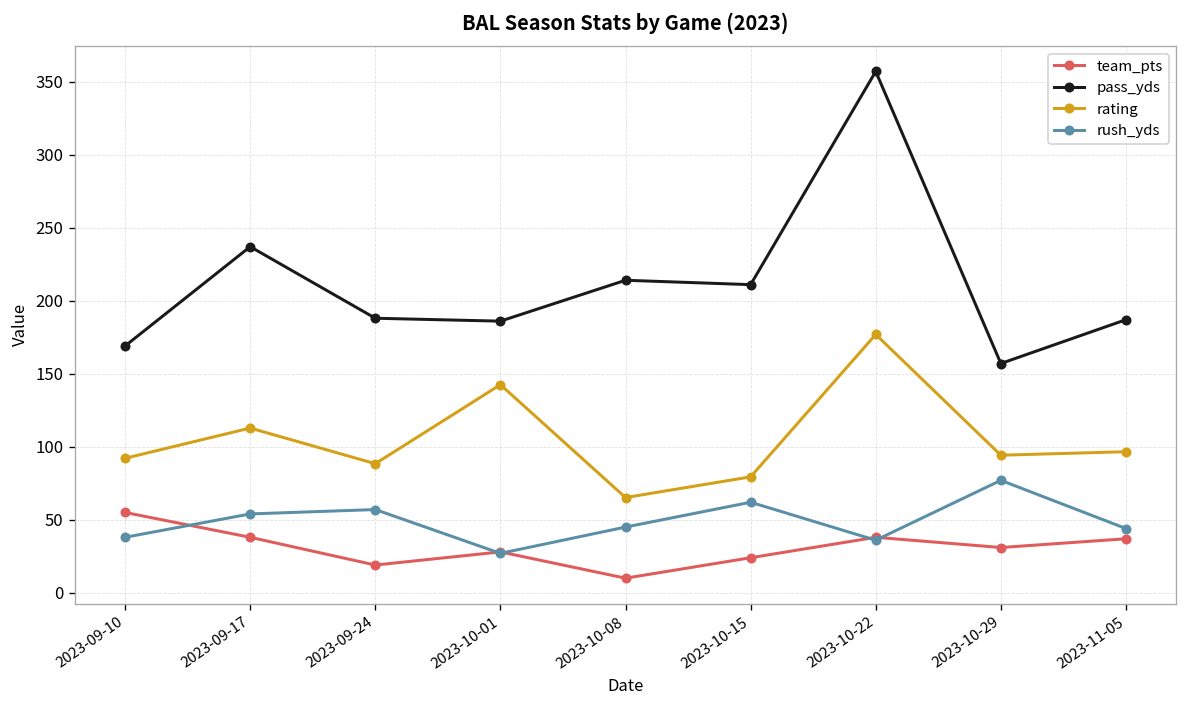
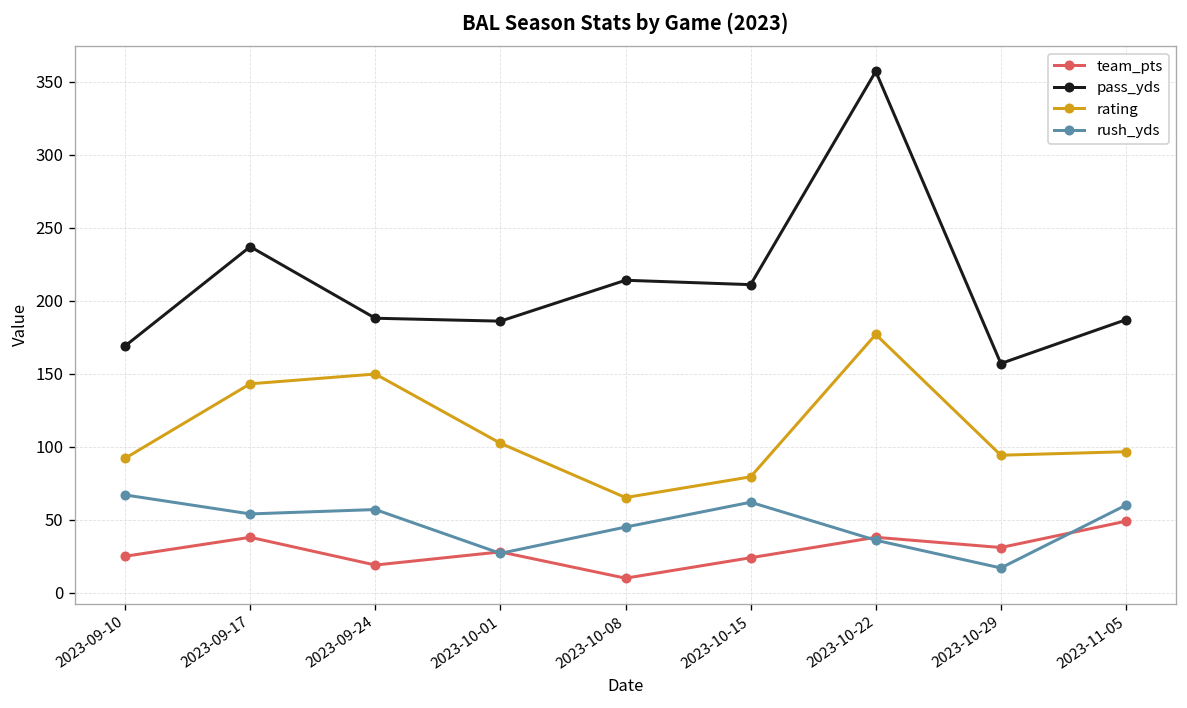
  {
    "team_pts": {
-     "2023-09-10": 55,
+     "2023-09-10": 25,
      "2023-09-17": 38,
      "2023-09-24": 19,
      "2023-10-08": 10,
      "2023-10-15": 24,
      "2023-10-29": 31,
-     "2023-11-05": 37
+     "2023-11-05": 49
    },
    "pass_yds": {
      "2023-09-10": 169,
      "2023-09-17": 237,
      "2023-09-24": 188,
      "2023-10-01": 186,
      "2023-10-08": 214,
      "2023-10-15": 211,
      "2023-10-22": 357,
      "2023-10-29": 157,
      "2023-11-05": 187
    },
    "rating": {
      "2023-09-10": 92,
-     "2023-09-17": 113,
-     "2023-09-24": 88,
-     "2023-10-01": 143,
+     "2023-09-17": 143,
+     "2023-09-24": 150,
+     "2023-10-01": 102,
      "2023-10-08": 65,
      "2023-10-15": 79,
      "2023-10-22": 177,
      "2023-10-29": 94,
      "2023-11-05": 97
    },
    "rush_yds": {
-     "2023-09-10": 38,
+     "2023-09-10": 67,
      "2023-09-17": 54,
      "2023-09-24": 57,
      "2023-10-08": 45,
      "2023-10-15": 62,
-     "2023-10-29": 77,
-     "2023-11-05": 44
+     "2023-10-29": 17,
+     "2023-11-05": 60
    }
  }
